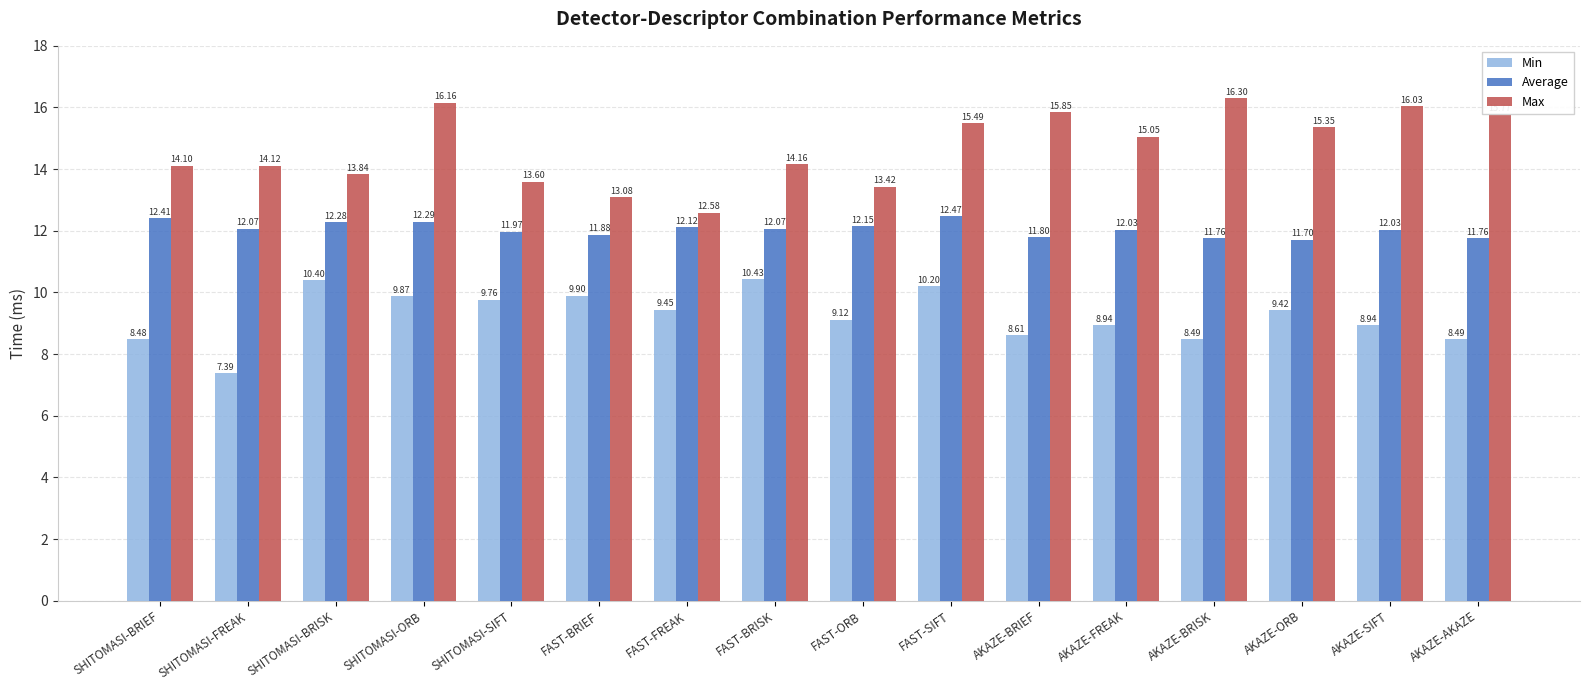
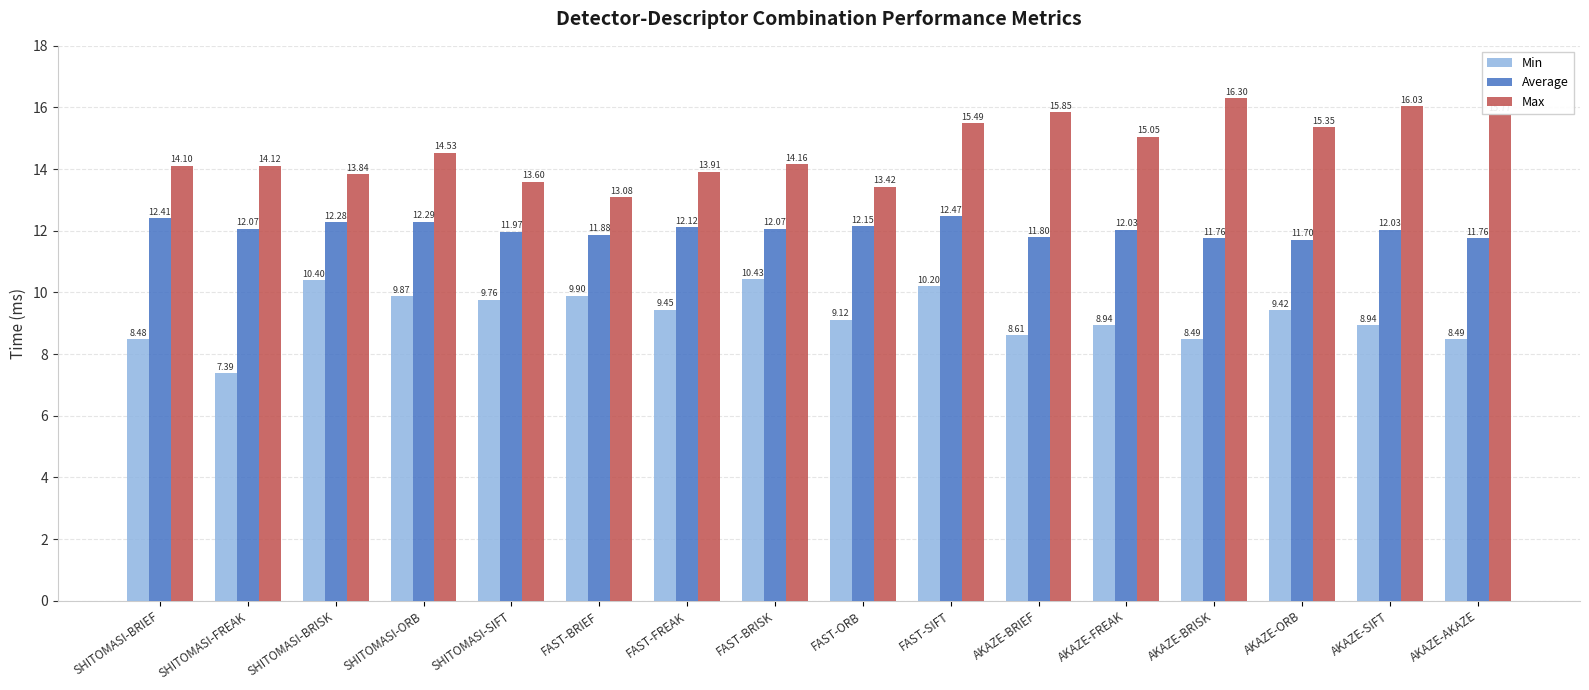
  {
    "Min": {
      "SHITOMASI-BRIEF": 8.48,
      "SHITOMASI-FREAK": 7.39,
      "SHITOMASI-BRISK": 10.40,
      "SHITOMASI-ORB": 9.87,
      "SHITOMASI-SIFT": 9.76,
      "FAST-BRIEF": 9.90,
      "FAST-FREAK": 9.45,
      "FAST-BRISK": 10.43,
      "FAST-ORB": 9.12,
      "FAST-SIFT": 10.20,
      "AKAZE-BRIEF": 8.61,
      "AKAZE-FREAK": 8.94,
      "AKAZE-BRISK": 8.49,
      "AKAZE-ORB": 9.42,
      "AKAZE-SIFT": 8.94,
      "AKAZE-AKAZE": 8.49
    },
    "Average": {
      "SHITOMASI-BRIEF": 12.41,
      "SHITOMASI-FREAK": 12.07,
      "SHITOMASI-BRISK": 12.28,
      "SHITOMASI-ORB": 12.29,
      "SHITOMASI-SIFT": 11.97,
      "FAST-BRIEF": 11.88,
      "FAST-FREAK": 12.12,
      "FAST-BRISK": 12.07,
      "FAST-ORB": 12.15,
      "FAST-SIFT": 12.47,
      "AKAZE-BRIEF": 11.80,
      "AKAZE-FREAK": 12.03,
      "AKAZE-BRISK": 11.76,
      "AKAZE-ORB": 11.70,
      "AKAZE-SIFT": 12.03,
      "AKAZE-AKAZE": 11.76
    },
    "Max": {
      "SHITOMASI-BRIEF": 14.10,
      "SHITOMASI-FREAK": 14.12,
      "SHITOMASI-BRISK": 13.84,
-     "SHITOMASI-ORB": 16.16,
+     "SHITOMASI-ORB": 14.53,
      "SHITOMASI-SIFT": 13.60,
      "FAST-BRIEF": 13.08,
-     "FAST-FREAK": 12.58,
+     "FAST-FREAK": 13.91,
      "FAST-BRISK": 14.16,
      "FAST-ORB": 13.42,
      "FAST-SIFT": 15.49,
      "AKAZE-BRIEF": 15.85,
      "AKAZE-FREAK": 15.05,
      "AKAZE-BRISK": 16.30,
      "AKAZE-ORB": 15.35,
      "AKAZE-SIFT": 16.03
    }
  }
